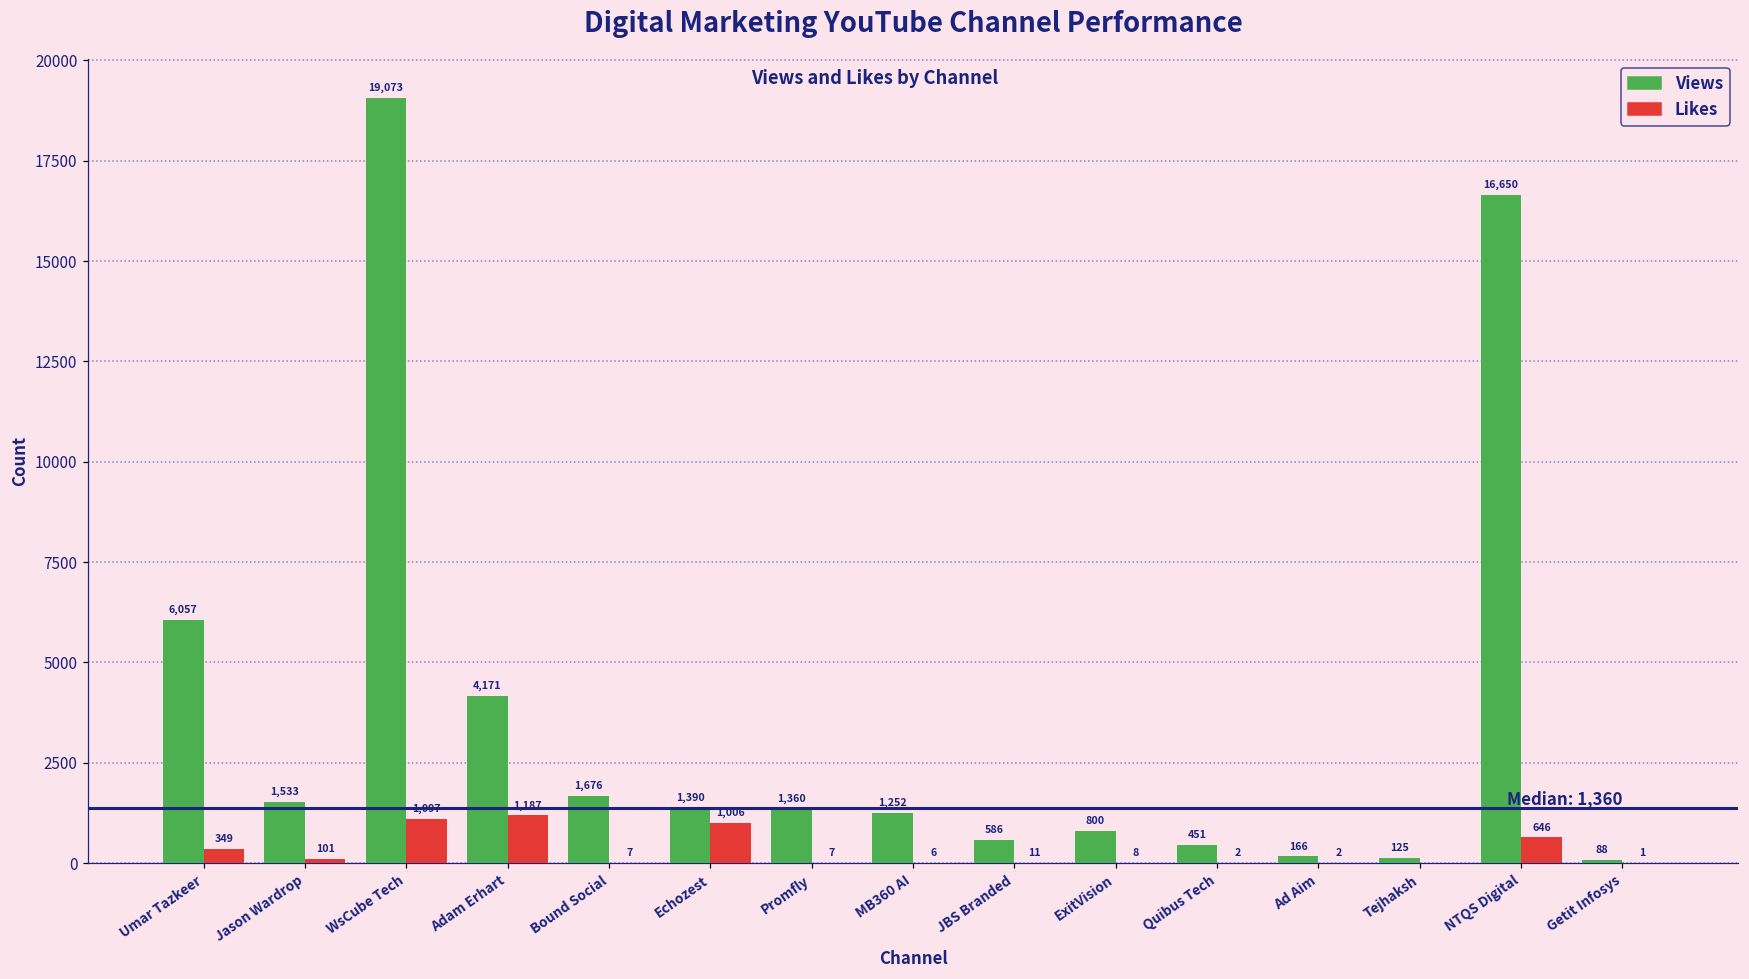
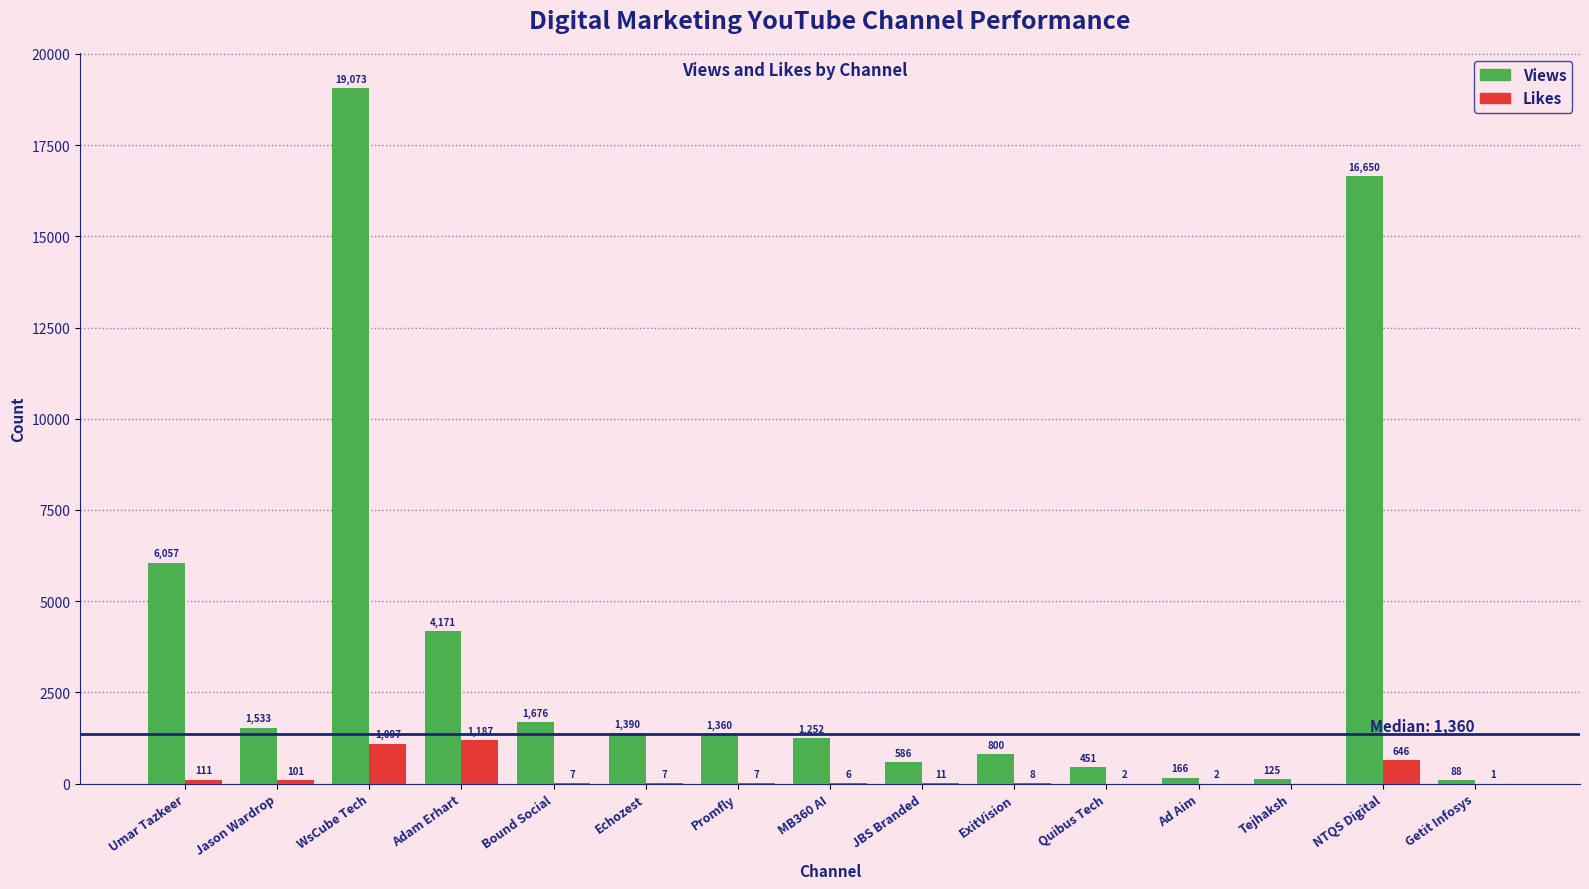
  {
    "Views": {
      "Umar Tazkeer": "6,057",
      "Jason Wardrop": "1,533",
      "WsCube Tech": "19,073",
      "Adam Erhart": "4,171",
      "Bound Social": "1,676",
      "Echozest": "1,390",
      "Promfly": "1,360",
      "MB360 AI": "1,252",
      "JBS Branded": "586",
      "ExitVision": "800",
      "Quibus Tech": "451",
      "Ad Aim": "166",
      "Tejhaksh": "125",
      "NTQS Digital": "16,650",
      "Getit Infosys": "88"
    },
    "Likes": {
-     "Umar Tazkeer": "349",
+     "Umar Tazkeer": "111",
      "Jason Wardrop": "101",
      "WsCube Tech": "1,097",
      "Adam Erhart": "1,187",
      "Bound Social": "7",
-     "Echozest": "1,006",
+     "Echozest": "7",
      "Promfly": "7",
      "MB360 AI": "6",
      "JBS Branded": "11",
      "ExitVision": "8",
      "Quibus Tech": "2",
      "Ad Aim": "2",
      "NTQS Digital": "646",
      "Getit Infosys": "1"
    }
  }
